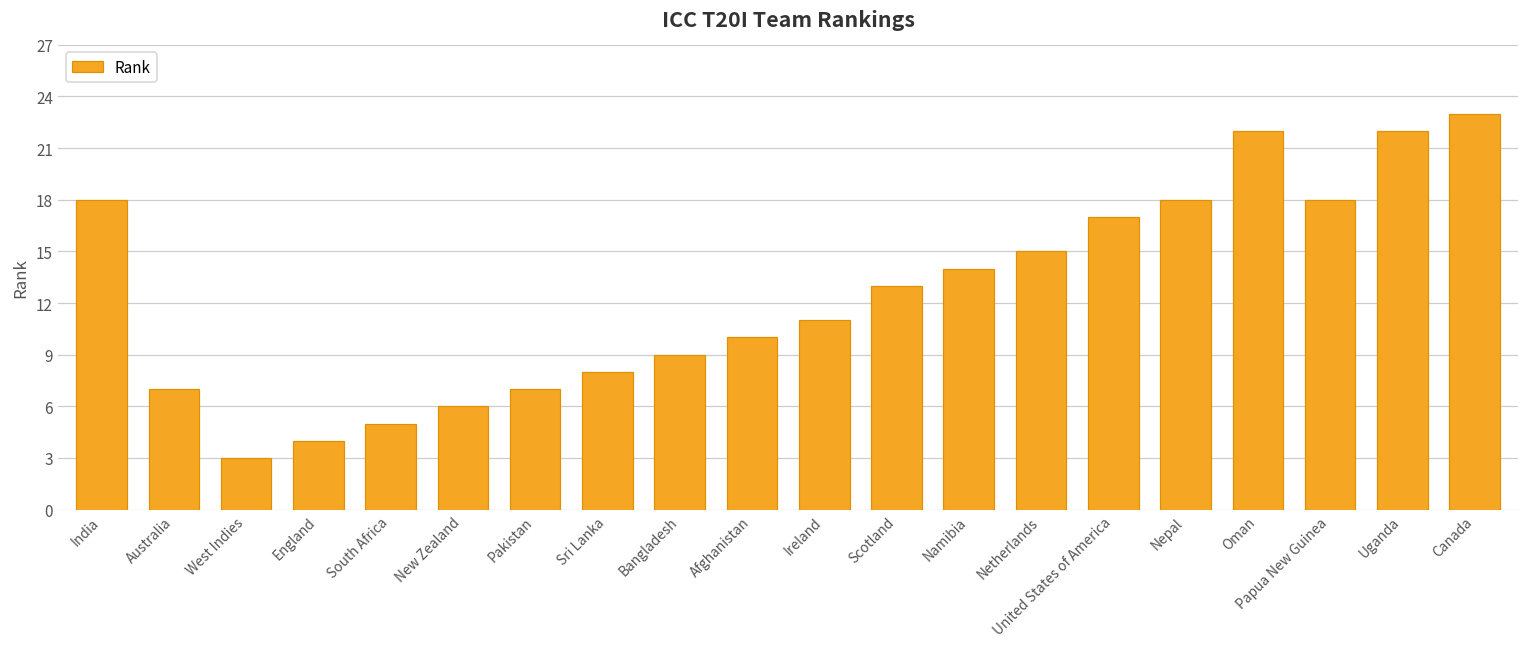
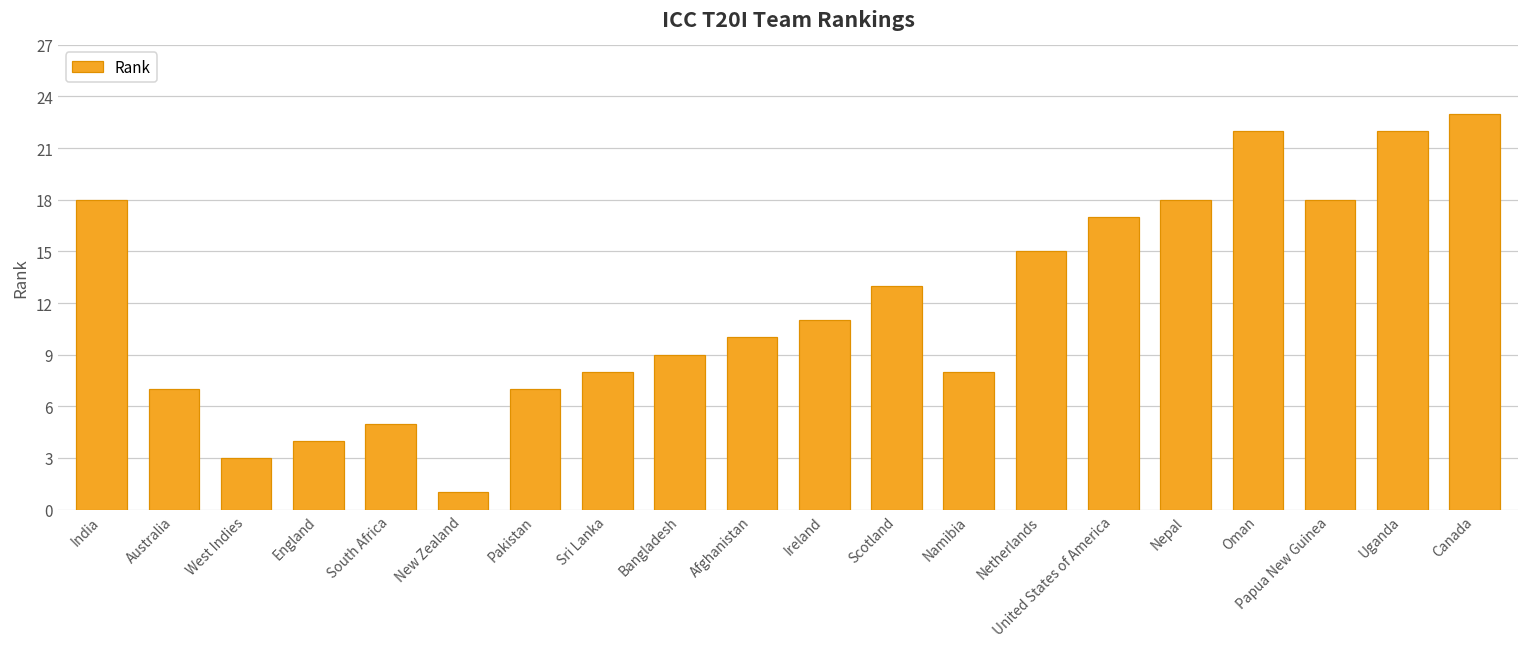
  {
    "India": 18,
    "Australia": 7,
    "West Indies": 3,
    "England": 4,
    "South Africa": 5,
-   "New Zealand": 6,
+   "New Zealand": 1,
    "Pakistan": 7,
    "Sri Lanka": 8,
    "Bangladesh": 9,
    "Afghanistan": 10,
    "Ireland": 11,
    "Scotland": 13,
-   "Namibia": 14,
+   "Namibia": 8,
    "Netherlands": 15,
    "United States of America": 17,
    "Nepal": 18,
    "Oman": 22,
    "Papua New Guinea": 18,
    "Uganda": 22,
    "Canada": 23
  }
